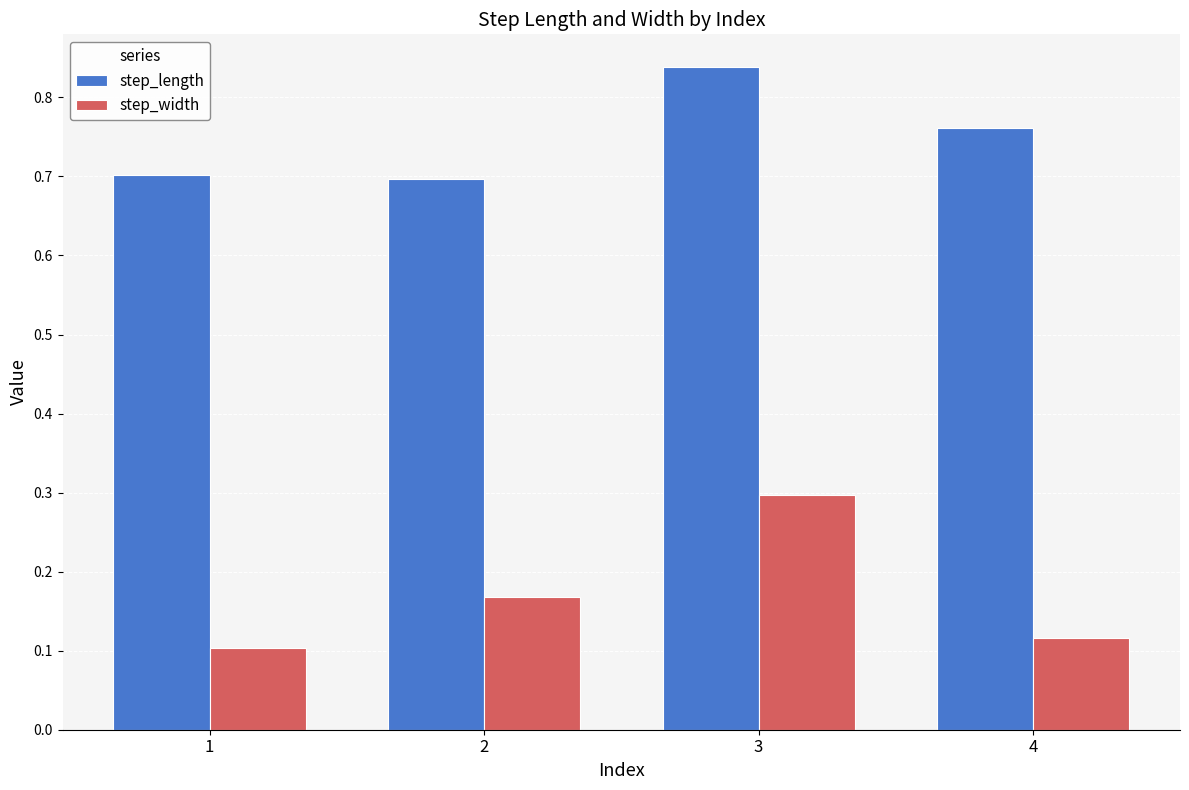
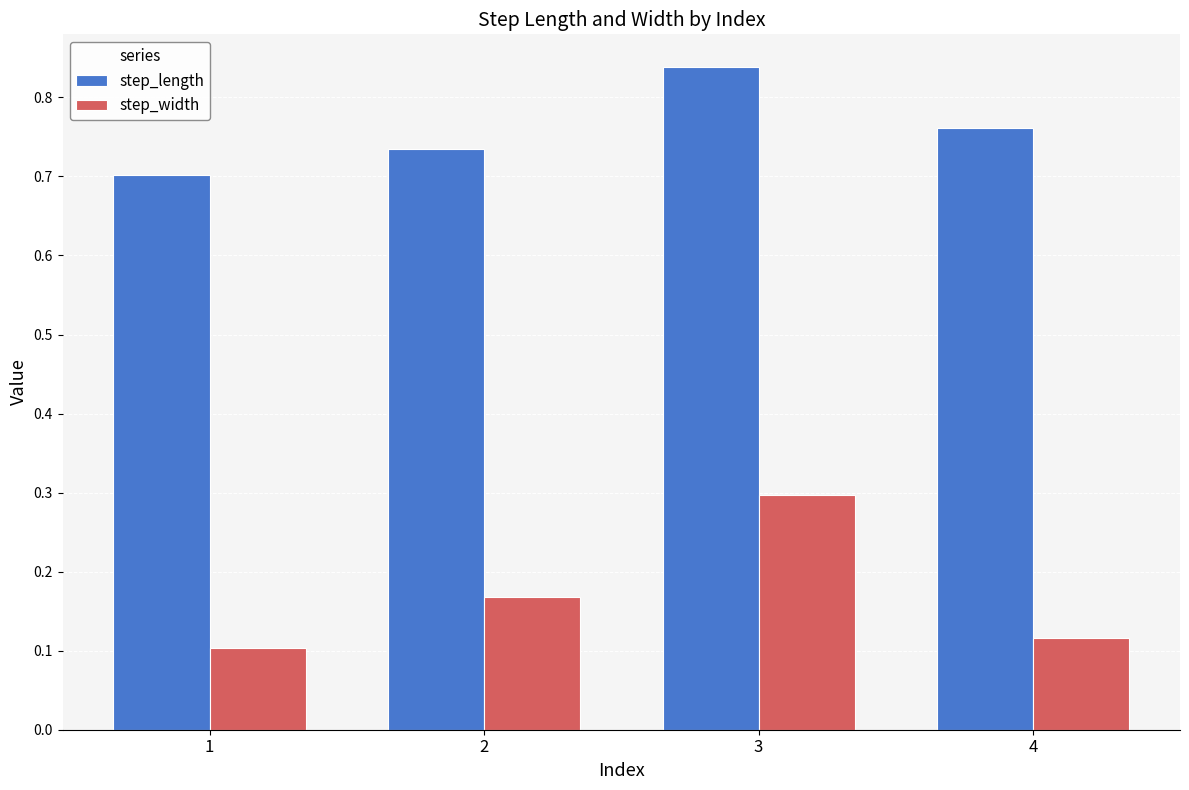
  {
    "step_length": {
      "1": 0.70,
-     "2": 0.70,
+     "2": 0.73,
      "3": 0.84,
      "4": 0.76
    },
    "step_width": {
      "1": 0.10,
      "2": 0.17,
      "3": 0.30,
      "4": 0.12
    }
  }
